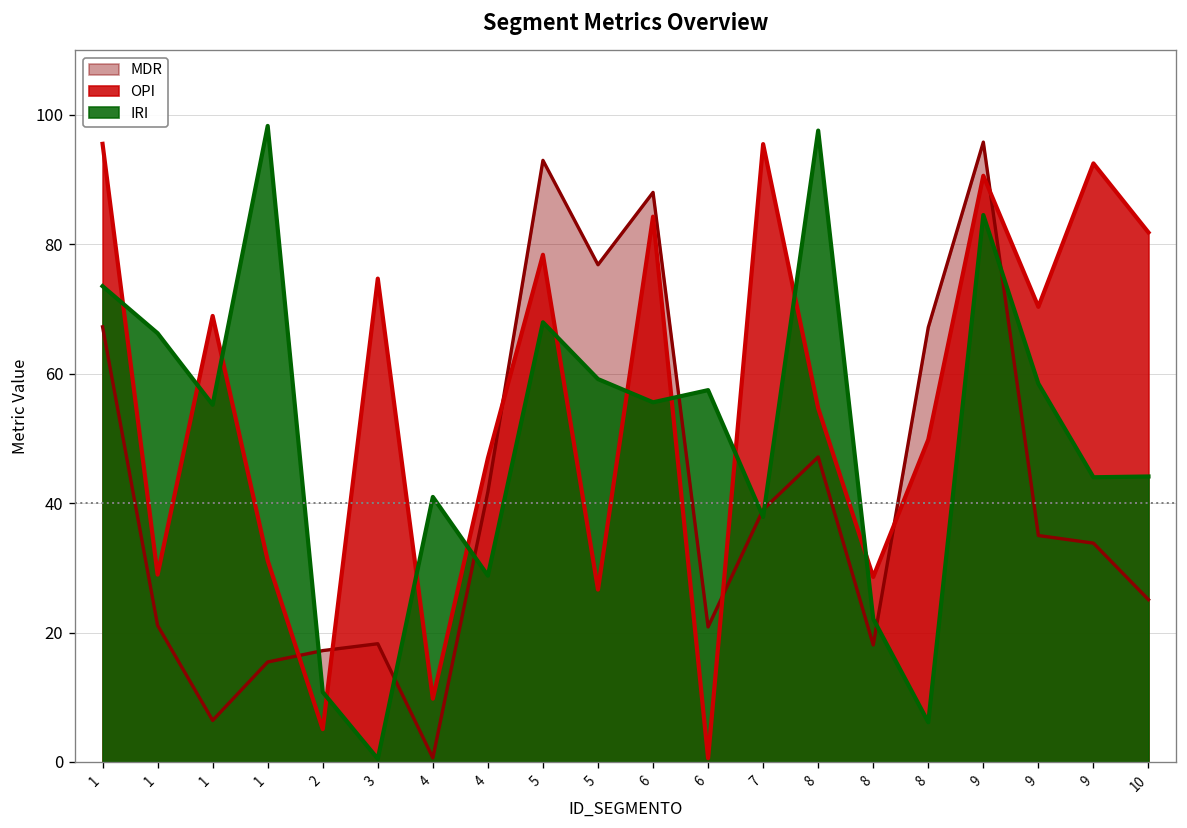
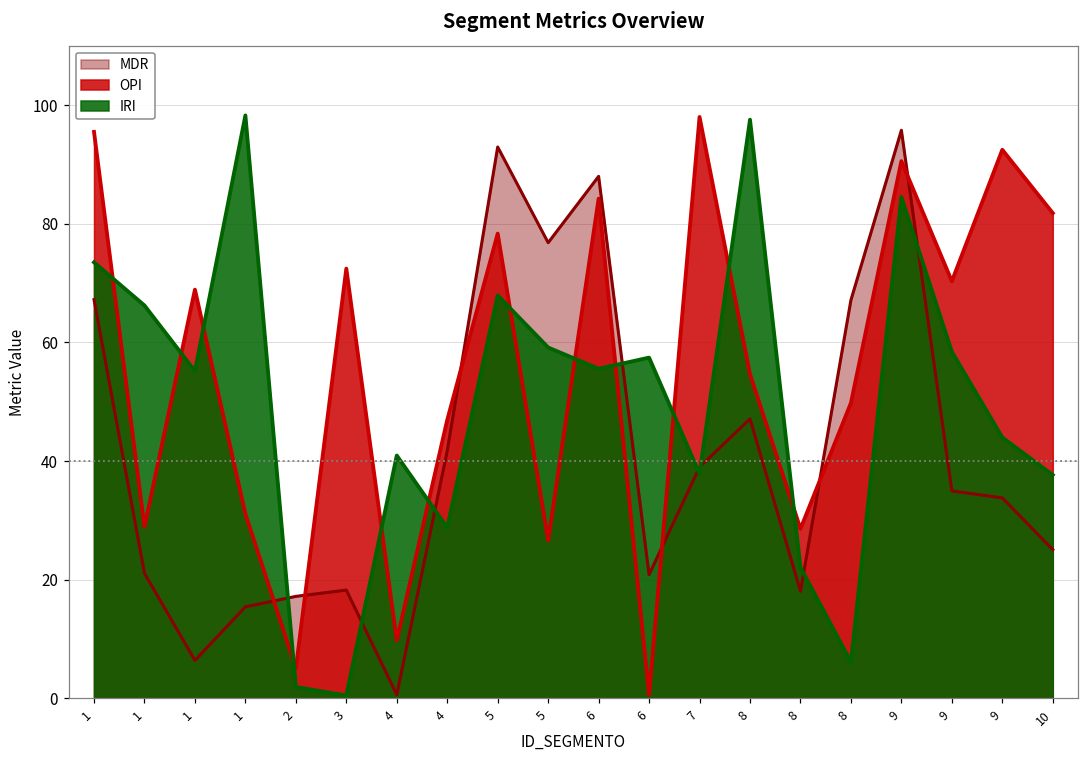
  {
    "MDR": {
      "2": 17,
      "3": 18,
      "7": 39,
      "10": 25
    },
    "OPI": {
      "2": 5,
-     "3": 75,
-     "7": 95,
+     "3": 72,
+     "7": 98,
      "10": 82
    },
    "IRI": {
-     "2": 11,
+     "2": 2,
      "3": 0,
      "7": 38,
-     "10": 44
+     "10": 38
    }
  }
